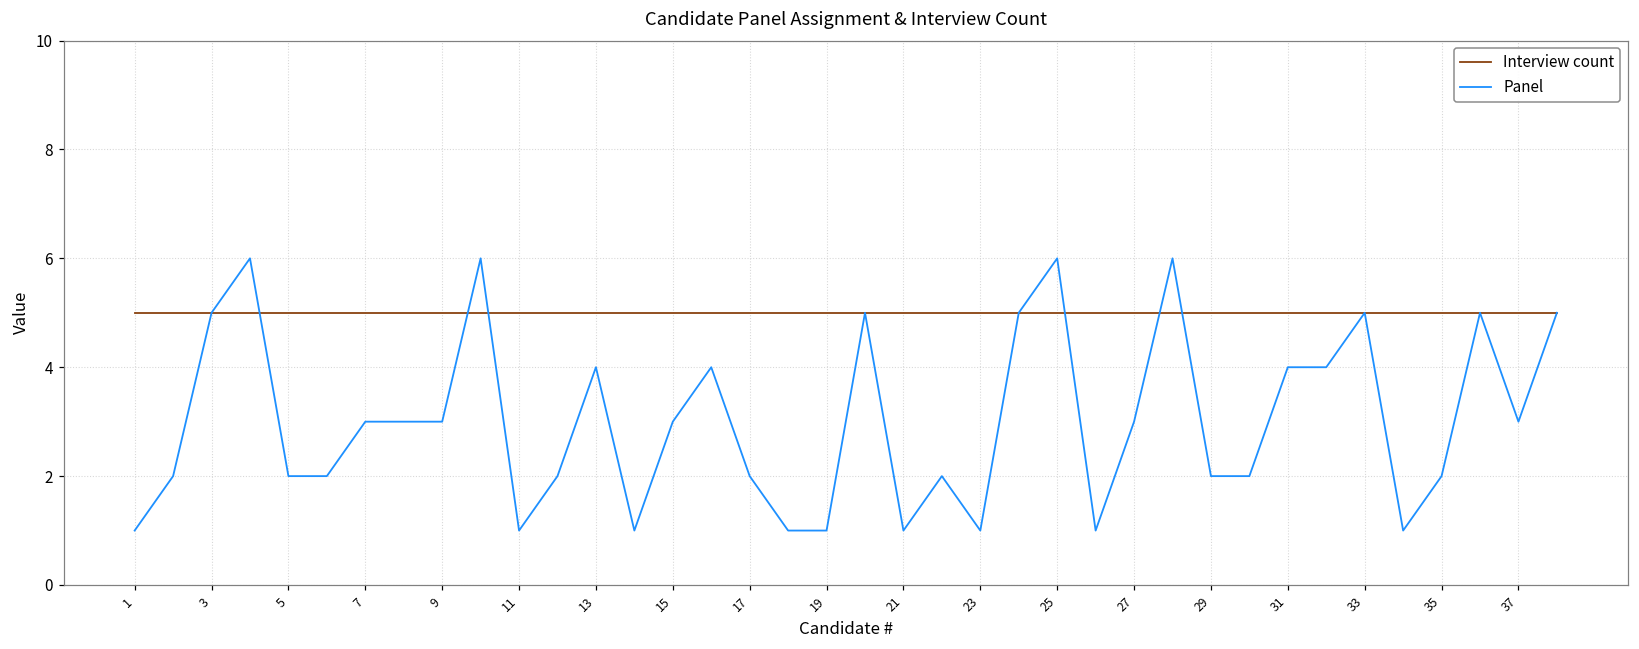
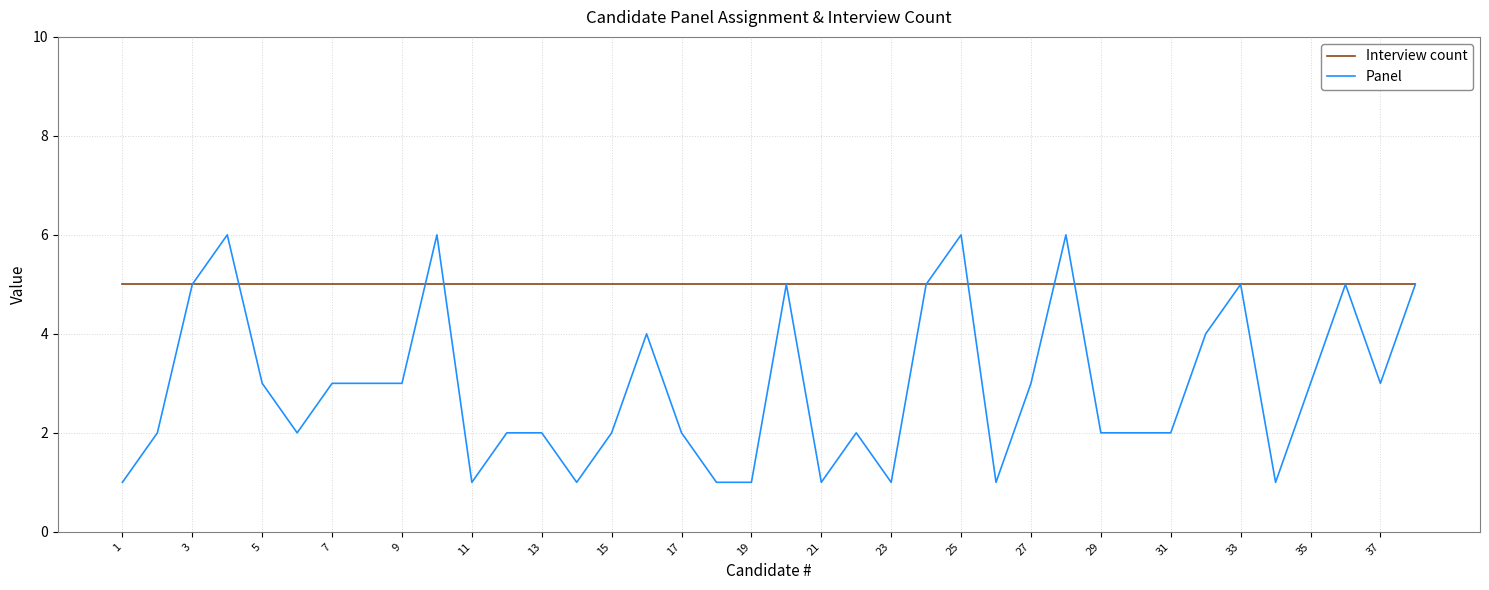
  {
    "Interview count": {
      "1": 5,
      "5": 5,
      "7": 5,
      "9": 5,
      "11": 5,
      "13": 5,
      "15": 5,
      "17": 5,
      "19": 5,
      "21": 5,
      "23": 5,
      "25": 5,
      "27": 5,
      "29": 5,
      "31": 5,
      "35": 5,
      "37": 5
    },
    "Panel": {
      "1": 1,
-     "5": 2,
+     "5": 3,
      "7": 3,
      "9": 3,
      "11": 1,
-     "13": 4,
-     "15": 3,
+     "13": 2,
+     "15": 2,
      "17": 2,
      "19": 1,
      "21": 1,
      "23": 1,
      "25": 6,
      "27": 3,
      "29": 2,
-     "31": 4,
-     "35": 2,
+     "31": 2,
+     "35": 3,
      "37": 3
    }
  }
